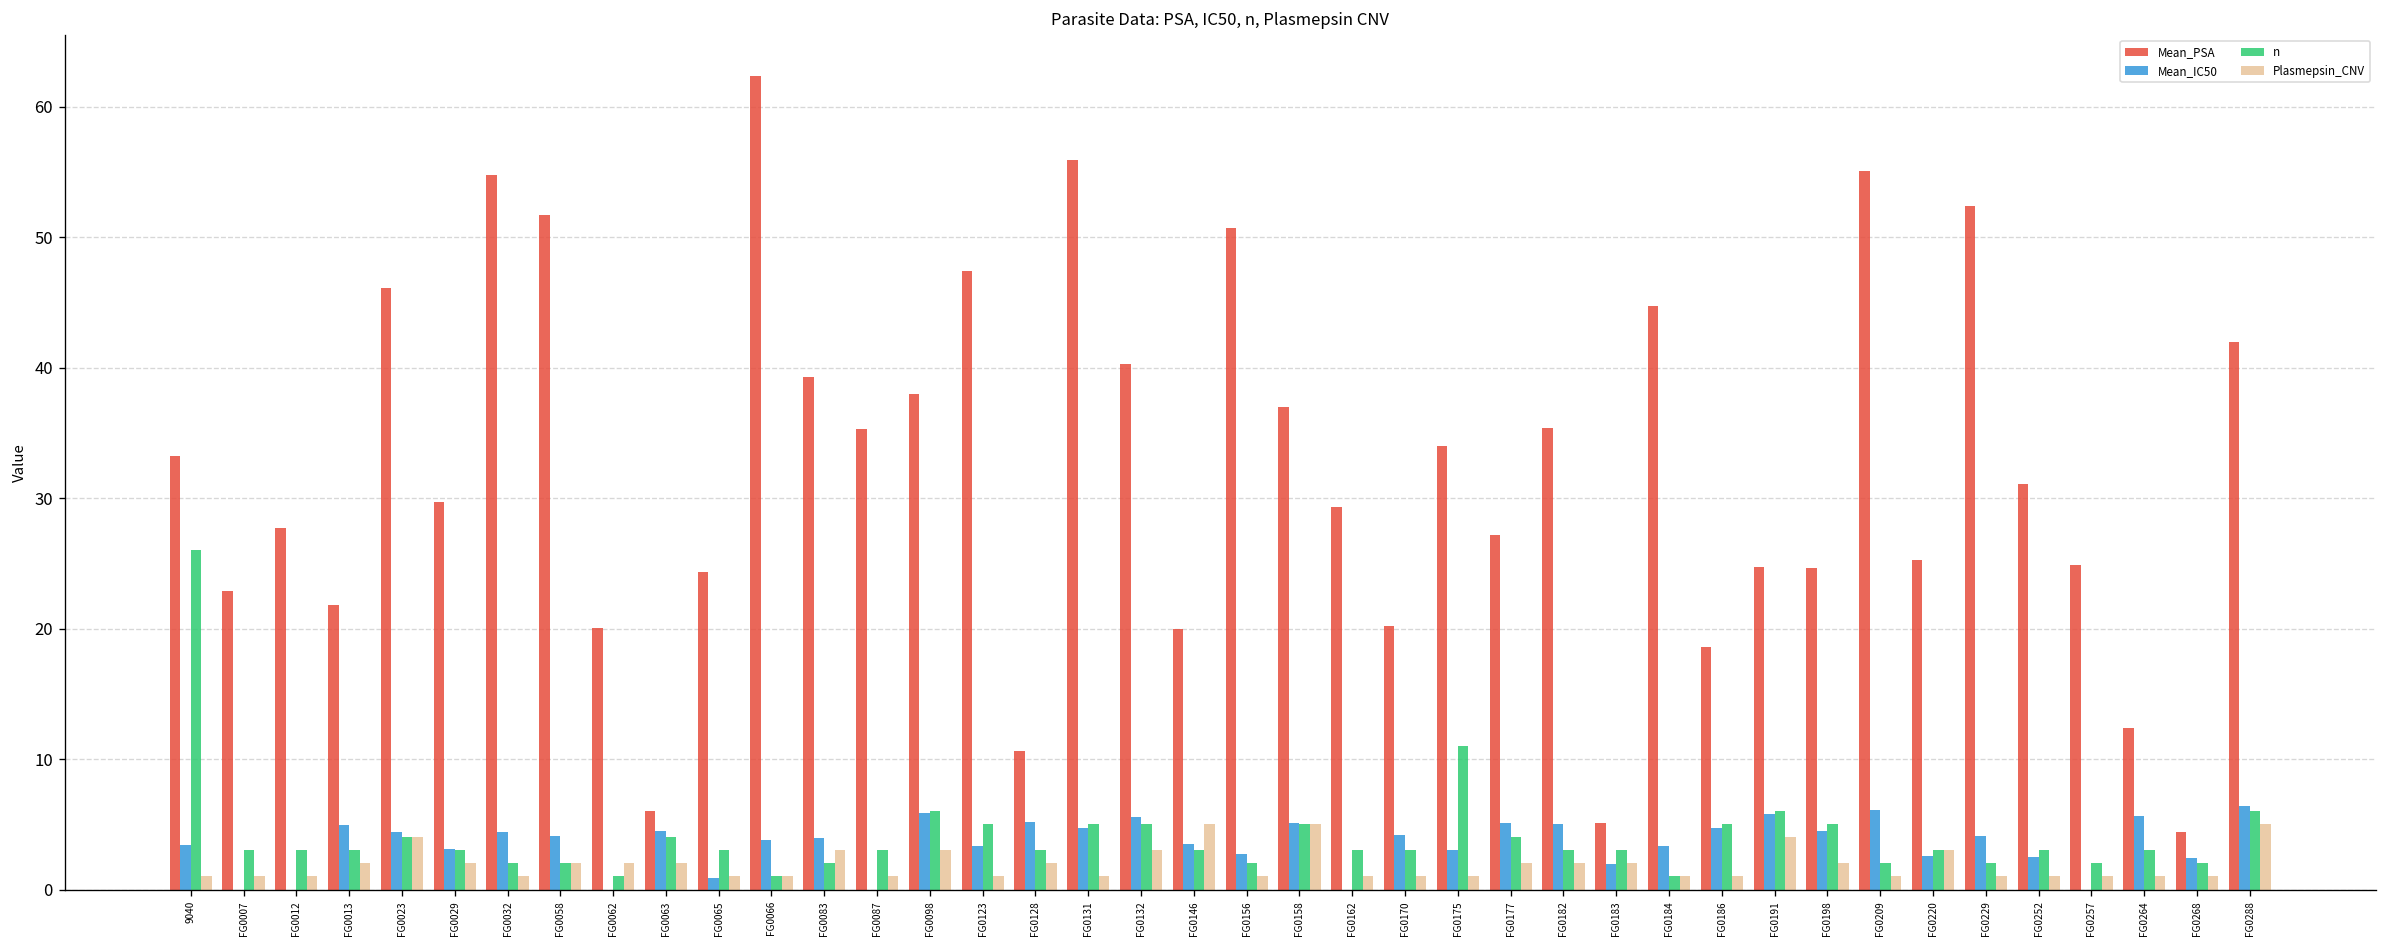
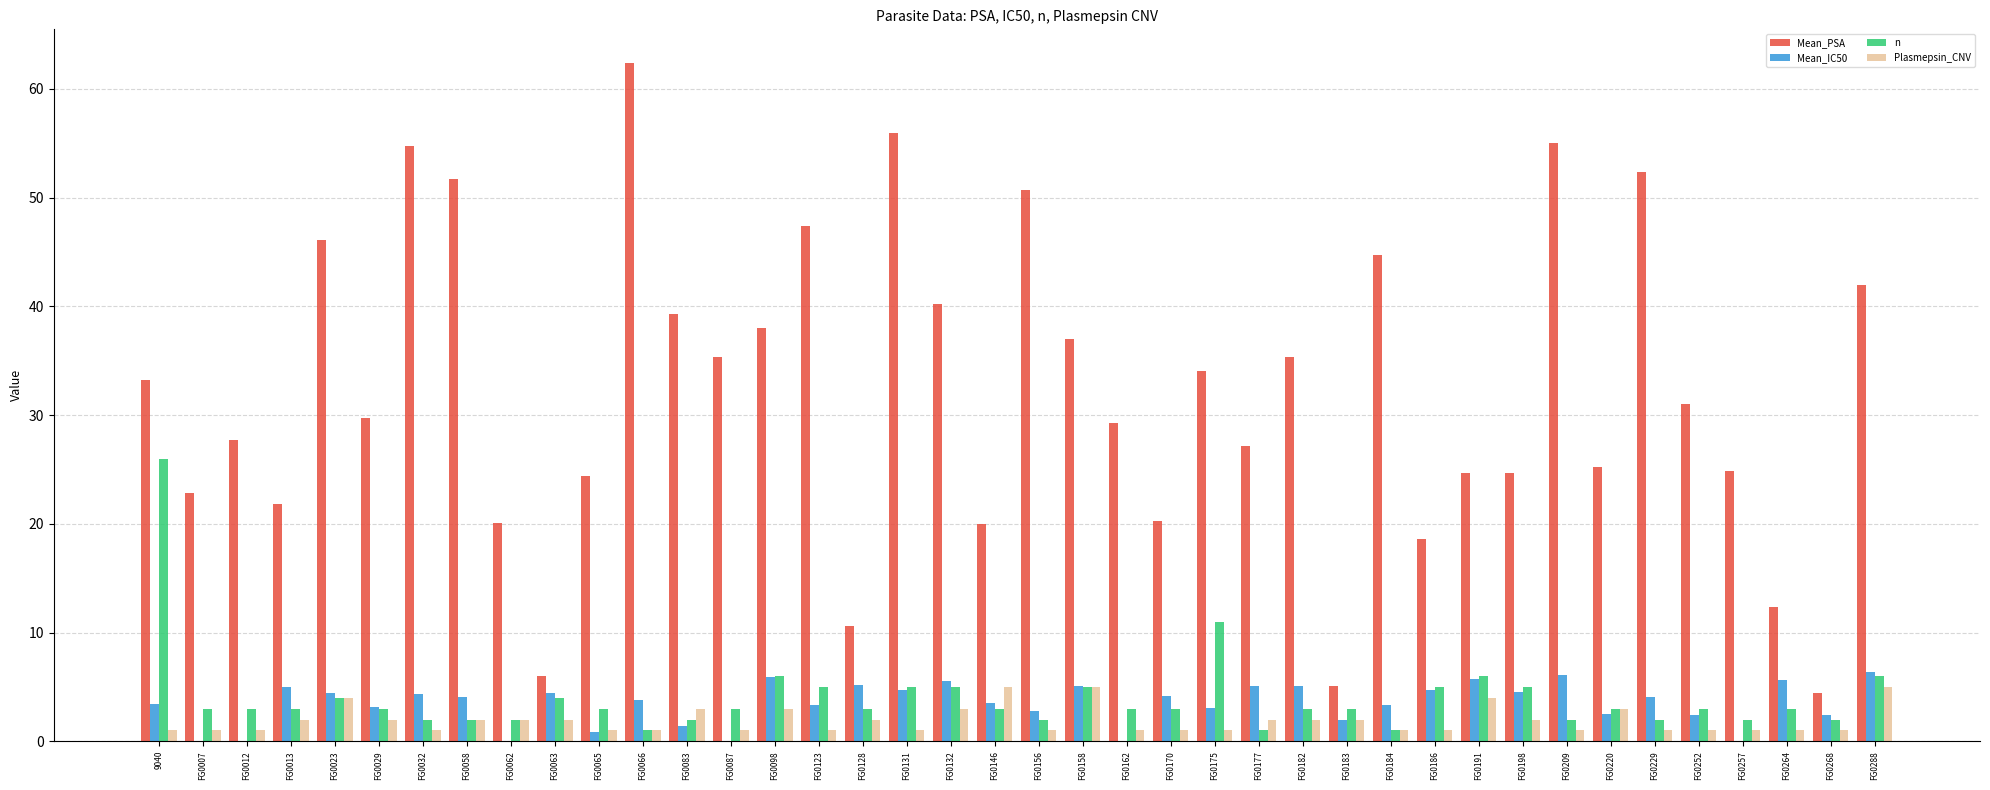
  {
    "Mean_PSA": {
      "9040": 33.2,
      "FG0007": 22.9,
      "FG0012": 27.7,
      "FG0013": 21.8,
      "FG0023": 46.1,
      "FG0029": 29.7,
      "FG0032": 54.8,
      "FG0058": 51.7,
      "FG0062": 20.0,
      "FG0063": 6.0,
      "FG0065": 24.4,
      "FG0066": 62.4,
      "FG0083": 39.3,
      "FG0087": 35.3,
      "FG0098": 38.0,
      "FG0123": 47.4,
      "FG0128": 10.6,
      "FG0131": 55.9,
      "FG0132": 40.2,
      "FG0146": 20.0,
      "FG0156": 50.7,
      "FG0158": 37.0,
      "FG0162": 29.3,
      "FG0170": 20.2,
      "FG0175": 34.0,
      "FG0177": 27.2,
      "FG0182": 35.4,
      "FG0183": 5.1,
      "FG0184": 44.7,
      "FG0186": 18.6,
      "FG0191": 24.7,
      "FG0198": 24.7,
      "FG0209": 55.1,
      "FG0220": 25.2,
      "FG0229": 52.4,
      "FG0252": 31.1,
      "FG0257": 24.8,
      "FG0264": 12.3,
      "FG0268": 4.4,
      "FG0288": 41.9
    },
    "Mean_IC50": {
      "9040": 3.5,
      "FG0007": 0.0,
      "FG0012": 0.0,
      "FG0013": 5.0,
      "FG0023": 4.4,
      "FG0029": 3.1,
      "FG0032": 4.4,
      "FG0058": 4.1,
      "FG0062": 0.0,
      "FG0063": 4.5,
      "FG0065": 0.9,
      "FG0066": 3.8,
-     "FG0083": 3.9,
+     "FG0083": 1.4,
      "FG0087": 0.0,
      "FG0098": 5.9,
      "FG0123": 3.4,
      "FG0128": 5.2,
      "FG0131": 4.7,
      "FG0132": 5.5,
      "FG0146": 3.5,
      "FG0156": 2.8,
      "FG0158": 5.1,
      "FG0162": 0.0,
      "FG0170": 4.2,
      "FG0175": 3.0,
      "FG0177": 5.1,
      "FG0182": 5.1,
      "FG0183": 1.9,
      "FG0184": 3.3,
      "FG0186": 4.7,
      "FG0191": 5.8,
      "FG0198": 4.5,
      "FG0209": 6.1,
      "FG0220": 2.6,
      "FG0229": 4.1,
      "FG0252": 2.5,
      "FG0257": 0.0,
      "FG0264": 5.7,
      "FG0268": 2.4,
      "FG0288": 6.4
    },
    "n": {
      "9040": 26,
      "FG0007": 3,
      "FG0012": 3,
      "FG0013": 3,
      "FG0023": 4,
      "FG0029": 3,
      "FG0032": 2,
      "FG0058": 2,
-     "FG0062": 1,
+     "FG0062": 2,
      "FG0063": 4,
      "FG0065": 3,
      "FG0066": 1,
      "FG0083": 2,
      "FG0087": 3,
      "FG0098": 6,
      "FG0123": 5,
      "FG0128": 3,
      "FG0131": 5,
      "FG0132": 5,
      "FG0146": 3,
      "FG0156": 2,
      "FG0158": 5,
      "FG0162": 3,
      "FG0170": 3,
      "FG0175": 11,
-     "FG0177": 4,
+     "FG0177": 1,
      "FG0182": 3,
      "FG0183": 3,
      "FG0184": 1,
      "FG0186": 5,
      "FG0191": 6,
      "FG0198": 5,
      "FG0209": 2,
      "FG0220": 3,
      "FG0229": 2,
      "FG0252": 3,
      "FG0257": 2,
      "FG0264": 3,
      "FG0268": 2,
      "FG0288": 6
    },
    "Plasmepsin_CNV": {
      "9040": 1.0,
      "FG0007": 1.0,
      "FG0012": 1.0,
      "FG0013": 2.0,
      "FG0023": 4.0,
      "FG0029": 2.0,
      "FG0032": 1.0,
      "FG0058": 2.0,
      "FG0062": 2.0,
      "FG0063": 2.0,
      "FG0065": 1.0,
      "FG0066": 1.0,
      "FG0083": 3.0,
      "FG0087": 1.0,
      "FG0098": 3.0,
      "FG0123": 1.0,
      "FG0128": 2.0,
      "FG0131": 1.0,
      "FG0132": 3.0,
      "FG0146": 5.0,
      "FG0156": 1.0,
      "FG0158": 5.0,
      "FG0162": 1.0,
      "FG0170": 1.0,
      "FG0175": 1.0,
      "FG0177": 2.0,
      "FG0182": 2.0,
      "FG0183": 2.0,
      "FG0184": 1.0,
      "FG0186": 1.0,
      "FG0191": 4.0,
      "FG0198": 2.0,
      "FG0209": 1.0,
      "FG0220": 3.0,
      "FG0229": 1.0,
      "FG0252": 1.0,
      "FG0257": 1.0,
      "FG0264": 1.0,
      "FG0268": 1.0,
      "FG0288": 5.0
    }
  }
